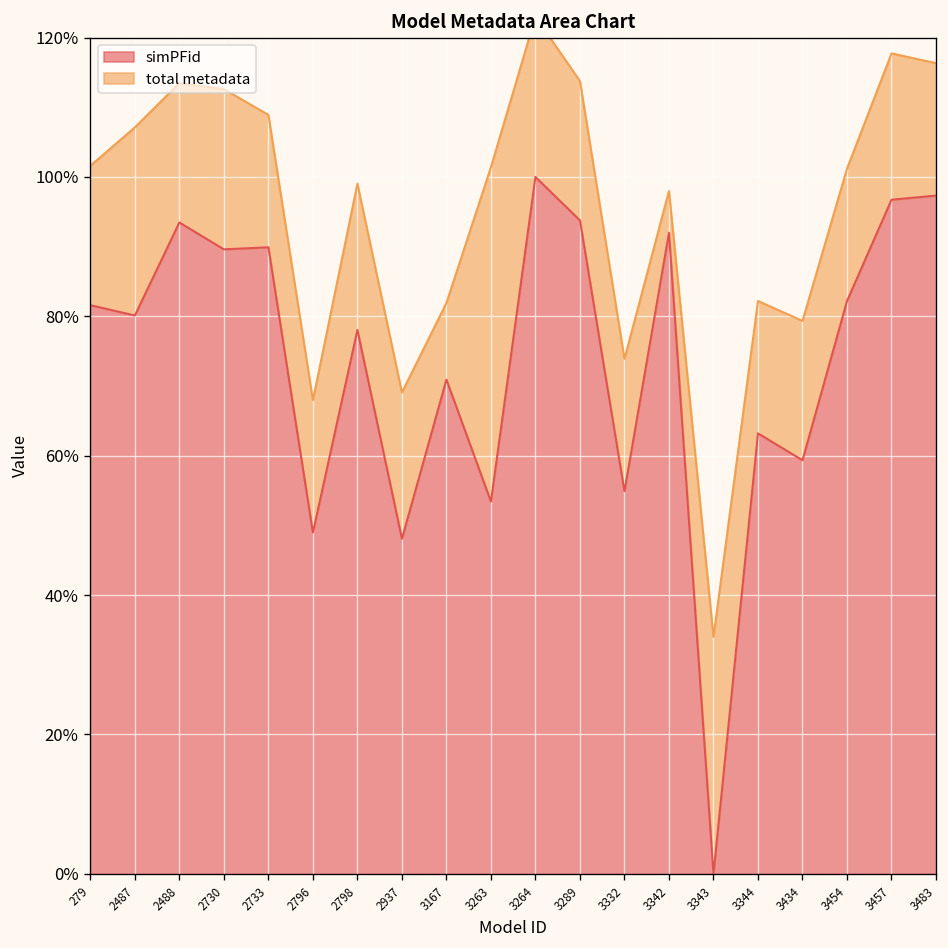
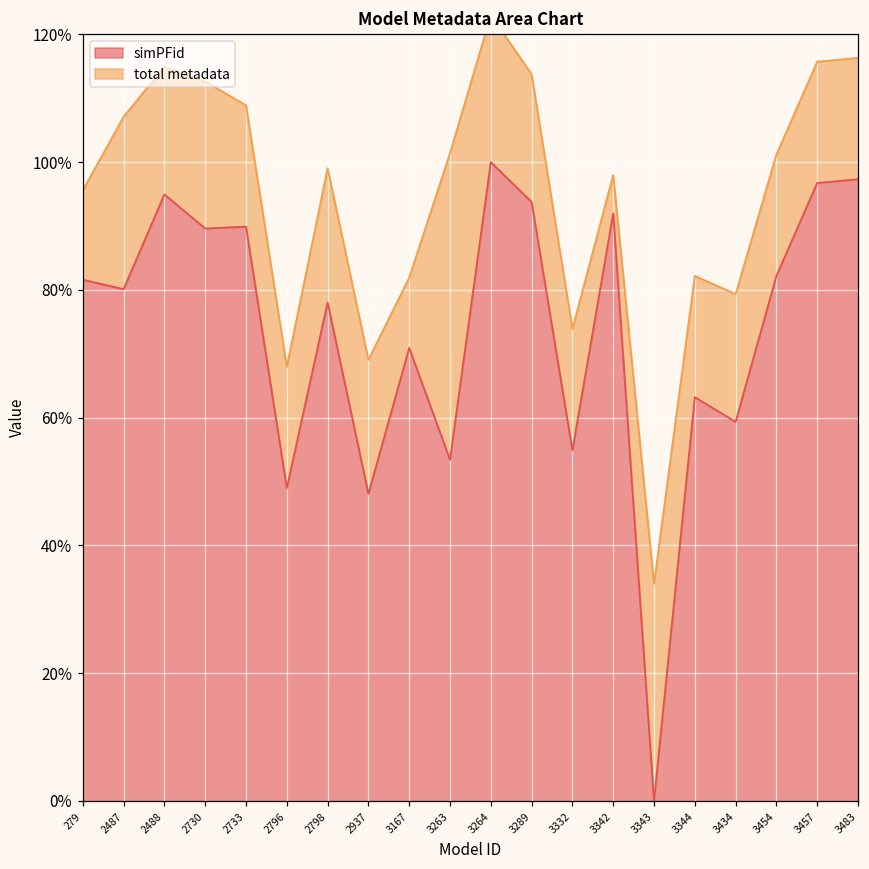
  {
    "simPFid": {
      "279": "82%",
      "2487": "80%",
-     "2488": "93%",
+     "2488": "95%",
      "2730": "90%",
      "2733": "90%",
      "2796": "49%",
      "2798": "78%",
      "2937": "48%",
      "3167": "71%",
      "3263": "53%",
      "3264": "100%",
      "3289": "94%",
      "3332": "55%",
      "3342": "92%",
      "3343": "0%",
      "3344": "63%",
      "3434": "59%",
      "3454": "82%",
      "3457": "97%",
      "3483": "97%"
    },
    "total metadata": {
-     "279": "20%",
+     "279": "14%",
      "2487": "27%",
      "2733": "19%",
      "2796": "19%",
      "2798": "21%",
      "2937": "21%",
      "3167": "11%",
      "3263": "48%",
      "3289": "20%",
      "3332": "19%",
      "3342": "6%",
      "3343": "34%",
      "3344": "19%",
      "3434": "20%",
      "3454": "19%",
-     "3457": "21%",
+     "3457": "19%",
      "3483": "19%"
    }
  }
